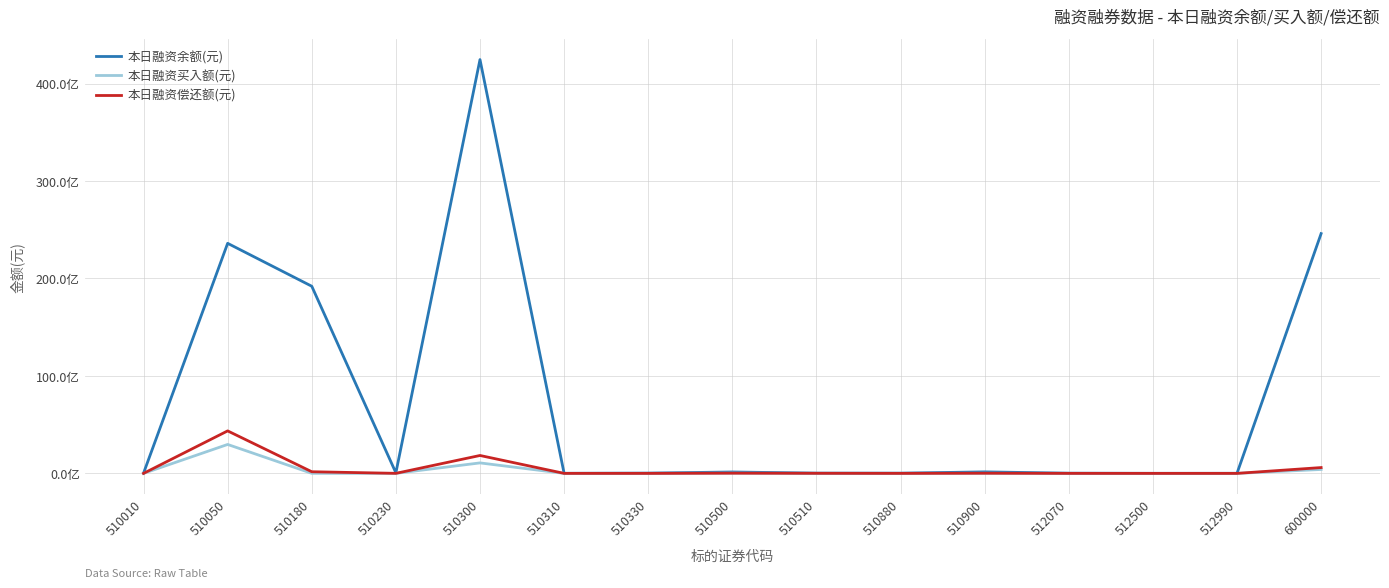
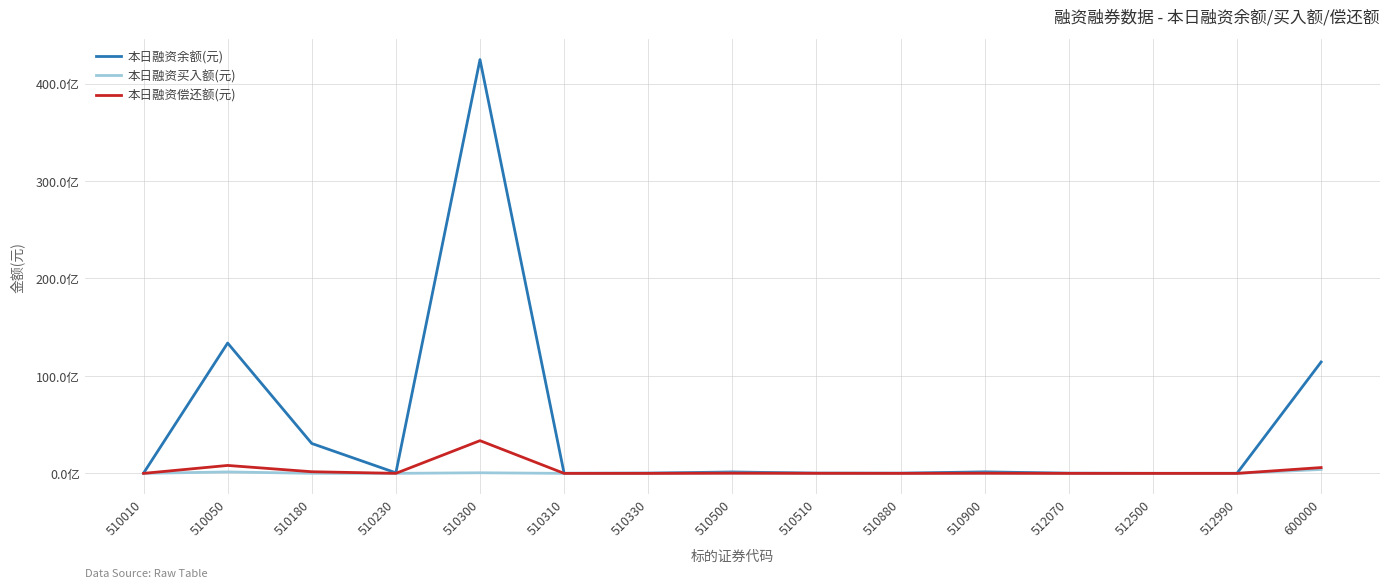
  {
    "本日融资余额(元)": {
-     "510050": "240亿",
-     "510180": "190亿",
+     "510050": "130亿",
+     "510180": "30亿",
      "510300": "420亿",
-     "600000": "250亿"
+     "600000": "110亿"
    },
    "本日融资买入额(元)": {
-     "510050": "30亿",
-     "510300": "10亿"
+     "510050": "0亿",
+     "510300": "0亿"
    },
    "本日融资偿还额(元)": {
-     "510050": "40亿",
-     "510300": "20亿"
+     "510050": "10亿",
+     "510300": "30亿"
    }
  }
